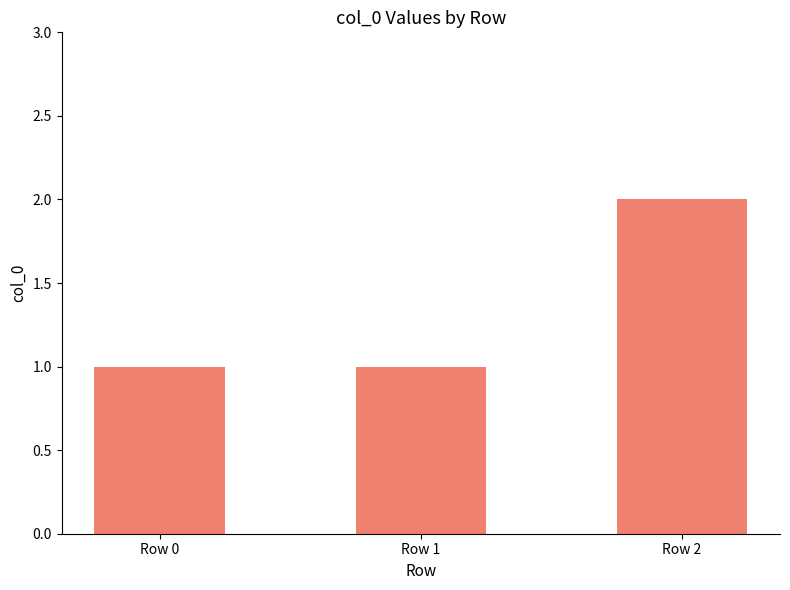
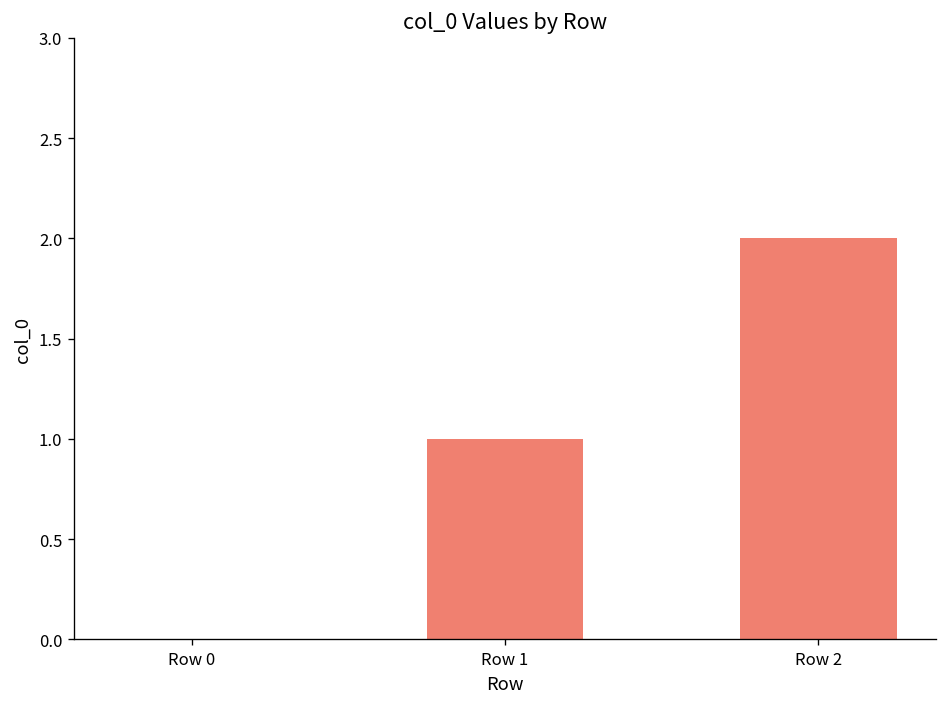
  {
-   "Row 0": 1,
+   "Row 0": 0,
    "Row 1": 1,
    "Row 2": 2
  }
